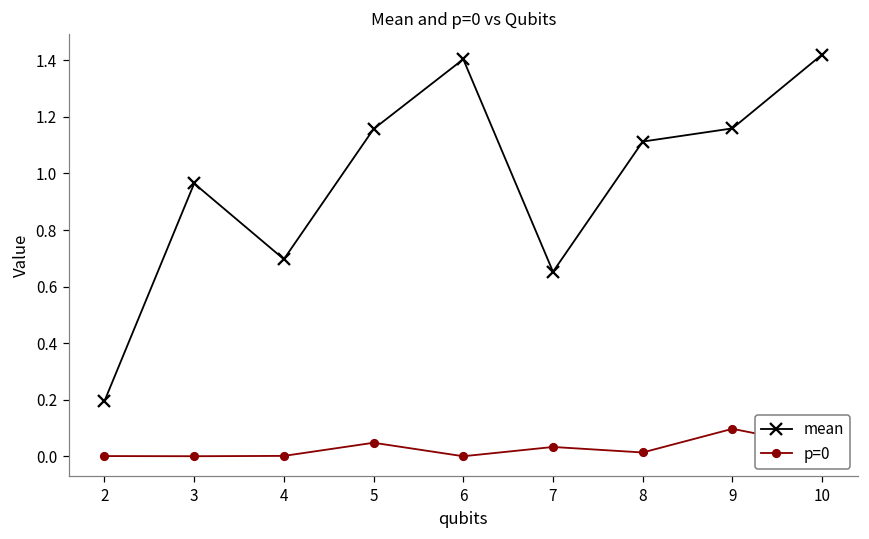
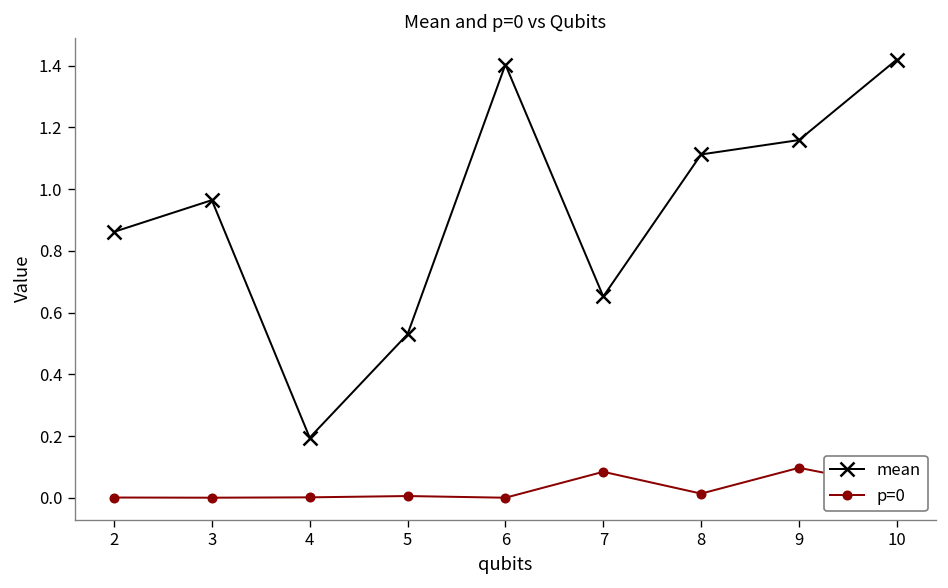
  {
    "mean": {
-     "2": 0.20,
+     "2": 0.86,
      "3": 0.96,
-     "4": 0.70,
-     "5": 1.16,
+     "4": 0.20,
+     "5": 0.53,
      "6": 1.40,
      "7": 0.65,
      "8": 1.11,
      "9": 1.16,
      "10": 1.42
    },
    "p=0": {
      "2": 0.00,
      "3": 0.00,
      "4": 0.00,
-     "5": 0.05,
+     "5": 0.01,
      "6": 0.00,
-     "7": 0.03,
+     "7": 0.08,
      "8": 0.01,
      "9": 0.10
    }
  }
